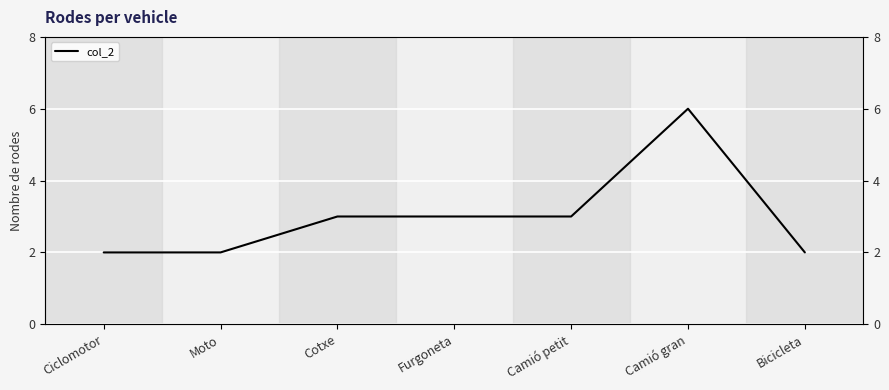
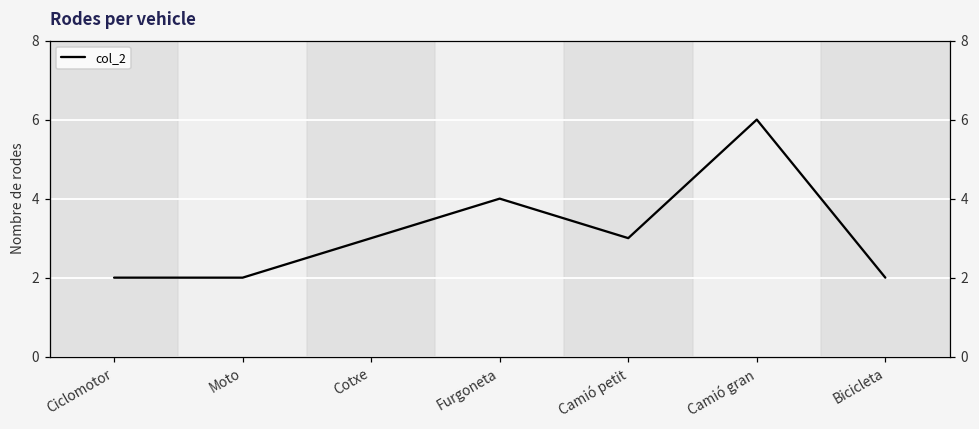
  {
    "Ciclomotor": 2,
    "Moto": 2,
    "Cotxe": 3,
-   "Furgoneta": 3,
+   "Furgoneta": 4,
    "Camió petit": 3,
    "Camió gran": 6,
    "Bicicleta": 2
  }
